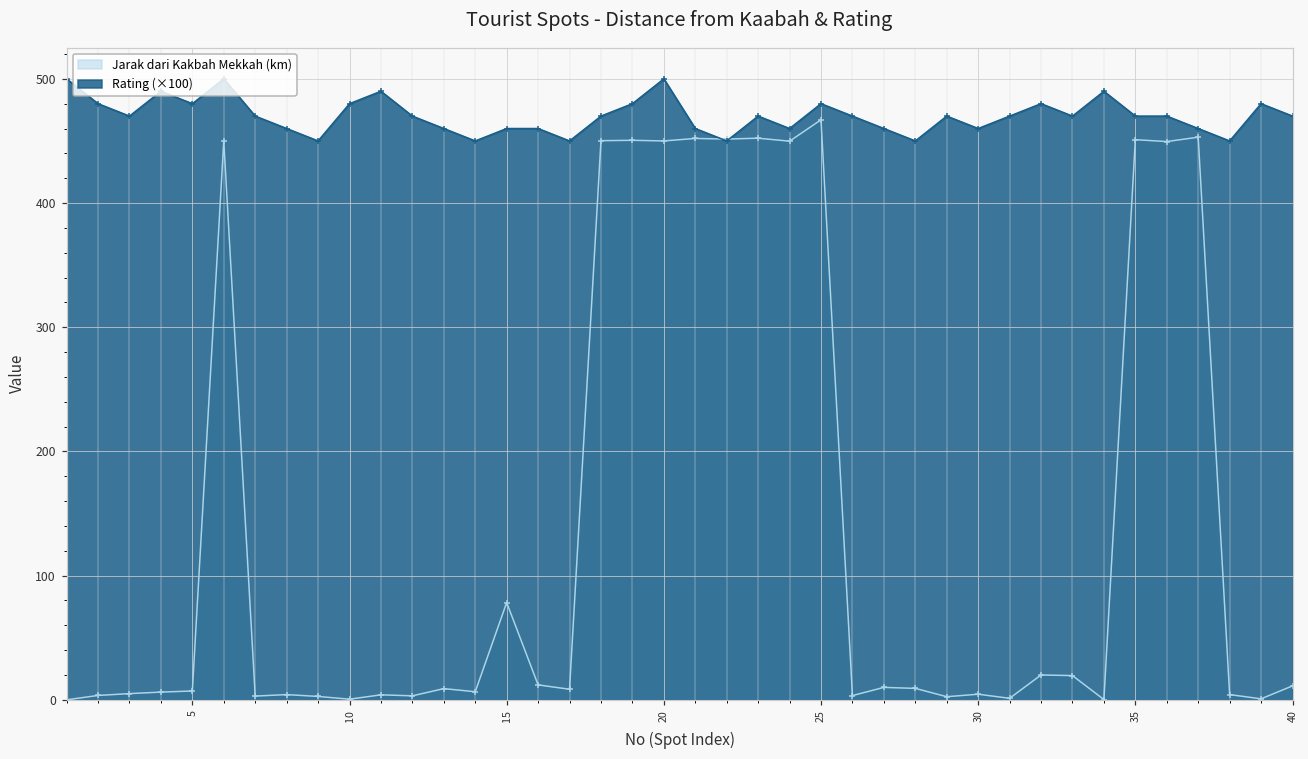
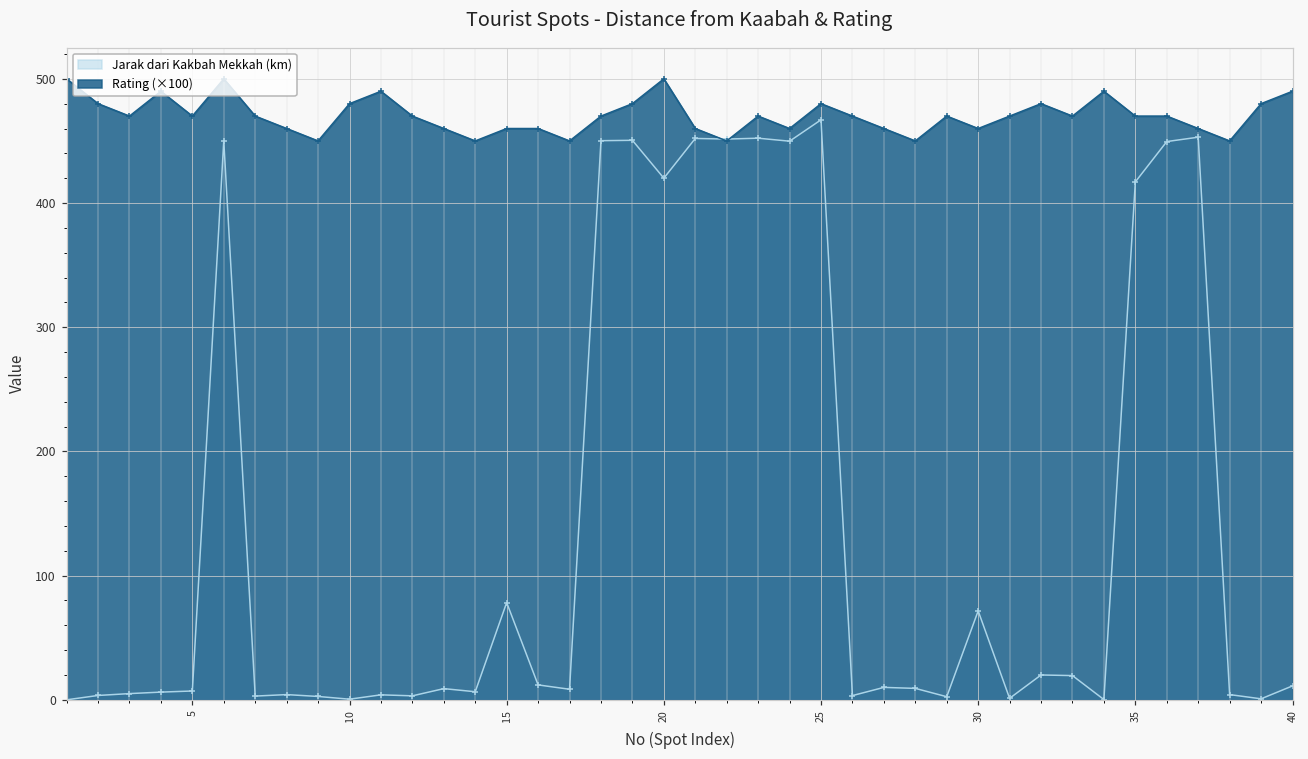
  {
    "Jarak dari Kakbah Mekkah (km)": {
      "5": 7,
      "10": 1,
      "15": 78,
-     "20": 450,
+     "20": 420,
      "25": 467,
-     "30": 5,
-     "35": 451,
+     "30": 72,
+     "35": 417,
      "40": 11
    },
    "Rating (×100)": {
-     "5": 480,
+     "5": 470,
      "10": 480,
      "15": 460,
      "20": 500,
      "25": 480,
      "30": 460,
      "35": 470,
-     "40": 470
+     "40": 490
    }
  }
